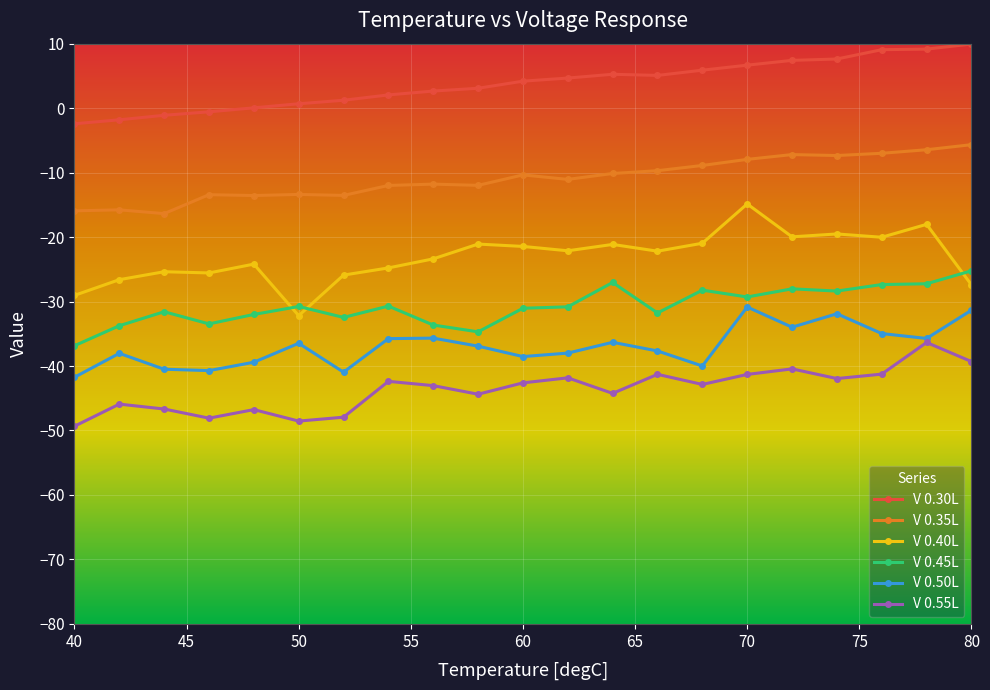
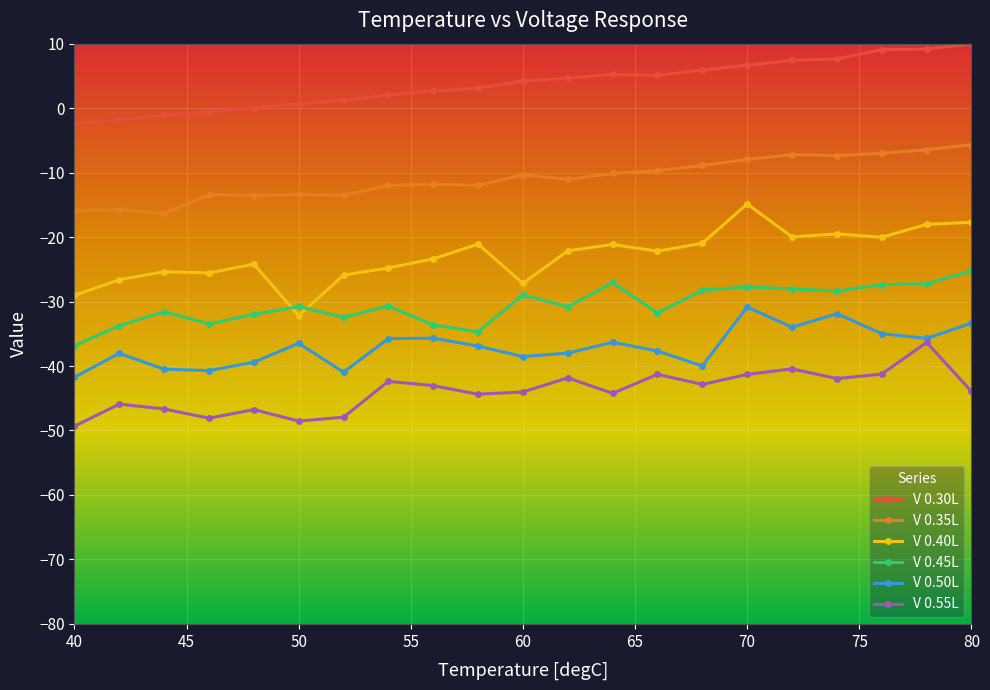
  {
    "V 0.40L": {
      "40": -29,
      "50": -32,
-     "60": -21,
+     "60": -27,
      "70": -15,
-     "80": -27
+     "80": -18
    },
    "V 0.45L": {
      "40": -37,
      "50": -31,
-     "60": -31,
-     "70": -29,
+     "60": -29,
+     "70": -28,
      "80": -25
    },
    "V 0.50L": {
      "40": -42,
      "50": -36,
      "60": -39,
      "70": -31,
-     "80": -31
+     "80": -33
    },
    "V 0.55L": {
      "40": -49,
      "50": -49,
-     "60": -43,
+     "60": -44,
      "70": -41,
-     "80": -39
+     "80": -44
    }
  }
